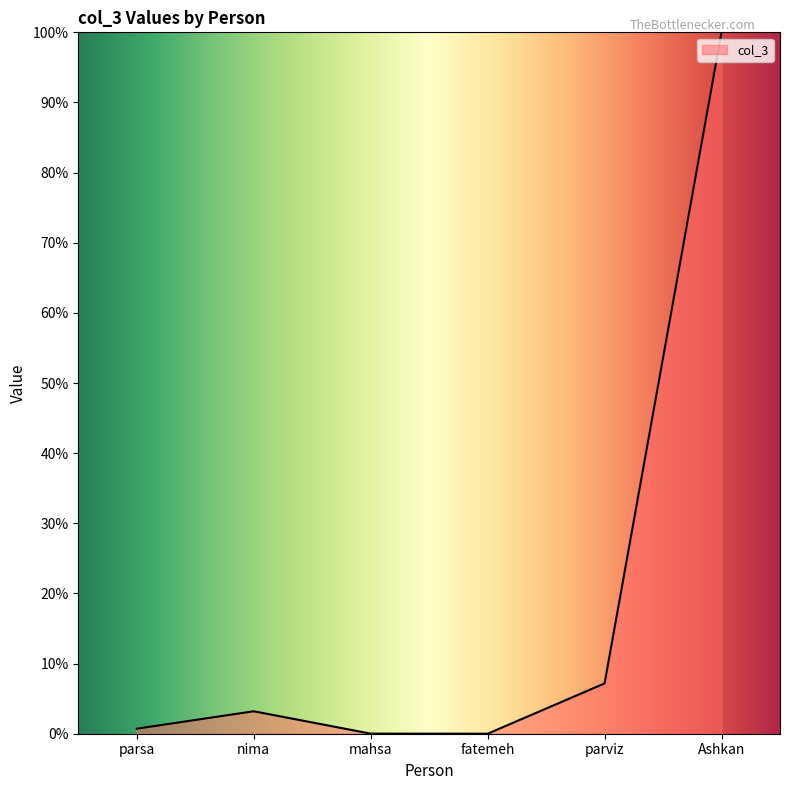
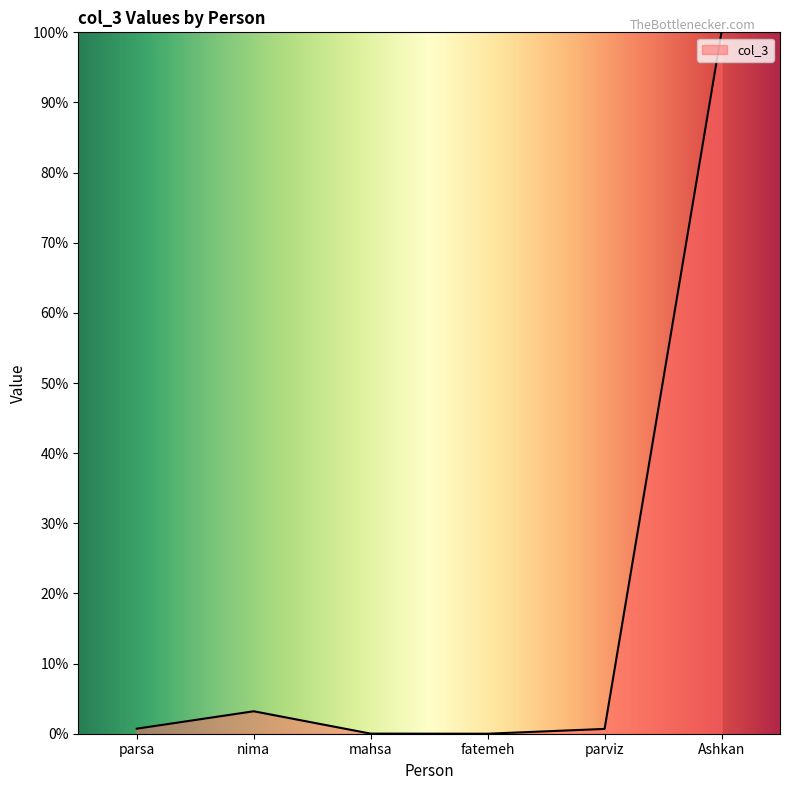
  {
    "parsa": "1%",
    "nima": "3%",
    "mahsa": "0%",
    "fatemeh": "0%",
-   "parviz": "7%",
+   "parviz": "1%",
    "Ashkan": "100%"
  }
